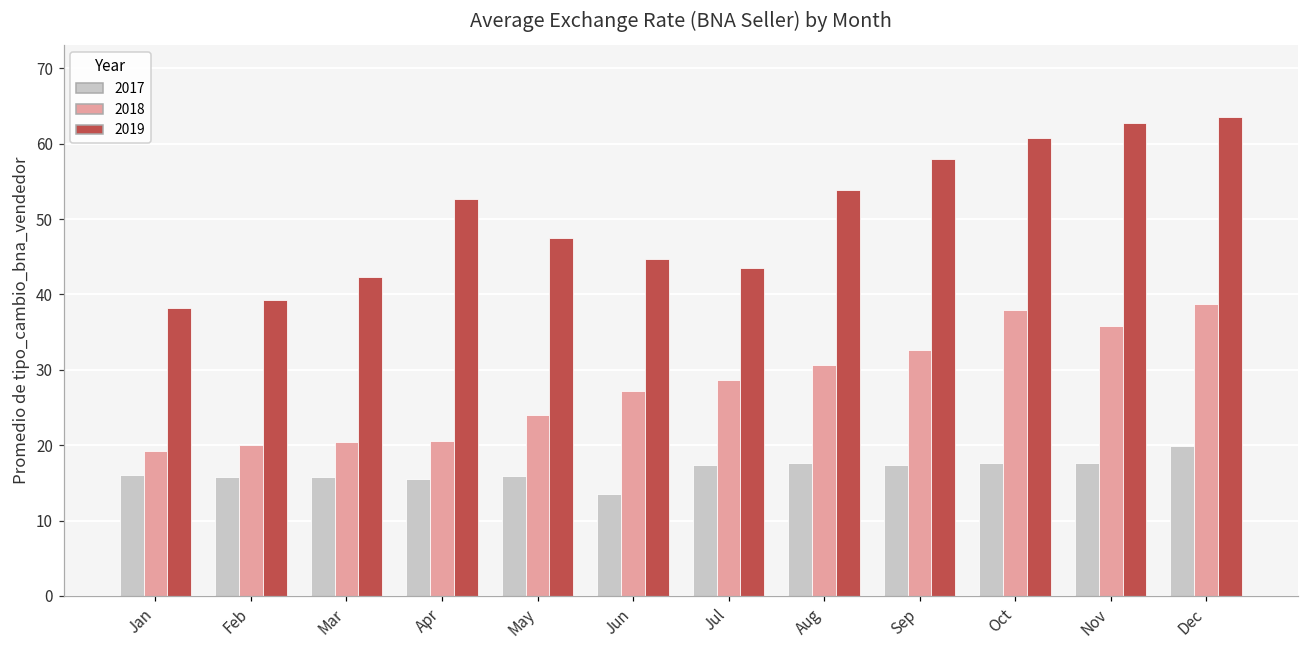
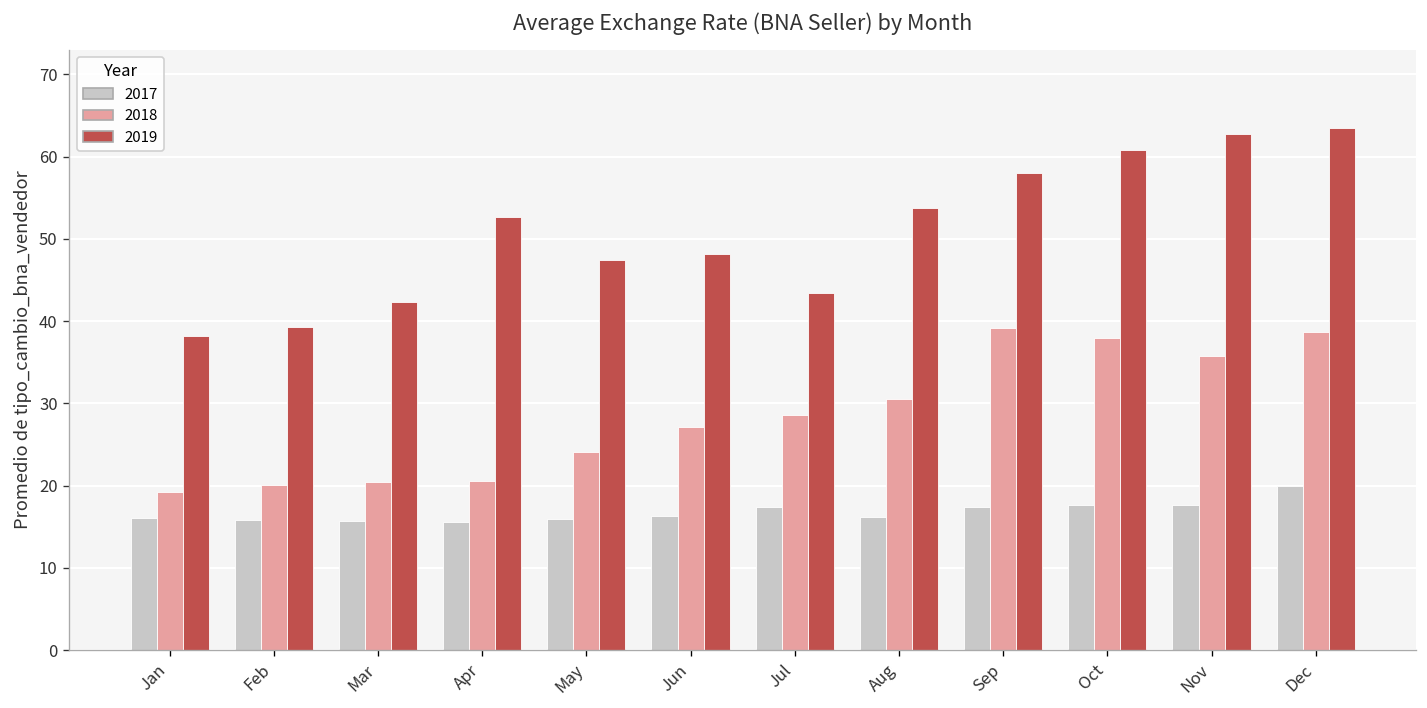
  {
    "2017": {
      "Jan": 16,
      "Feb": 16,
      "Mar": 16,
      "Apr": 16,
      "May": 16,
-     "Jun": 14,
+     "Jun": 16,
      "Jul": 17,
-     "Aug": 18,
+     "Aug": 16,
      "Sep": 17,
      "Oct": 18,
      "Nov": 18,
      "Dec": 20
    },
    "2018": {
      "Jan": 19,
      "Feb": 20,
      "Mar": 20,
      "Apr": 21,
      "May": 24,
      "Jun": 27,
      "Jul": 29,
      "Aug": 31,
-     "Sep": 33,
+     "Sep": 39,
      "Oct": 38,
      "Nov": 36,
      "Dec": 39
    },
    "2019": {
      "Jan": 38,
      "Feb": 39,
      "Mar": 42,
      "Apr": 53,
      "May": 47,
-     "Jun": 45,
+     "Jun": 48,
      "Jul": 43,
      "Aug": 54,
      "Sep": 58,
      "Oct": 61,
      "Nov": 63,
      "Dec": 64
    }
  }
